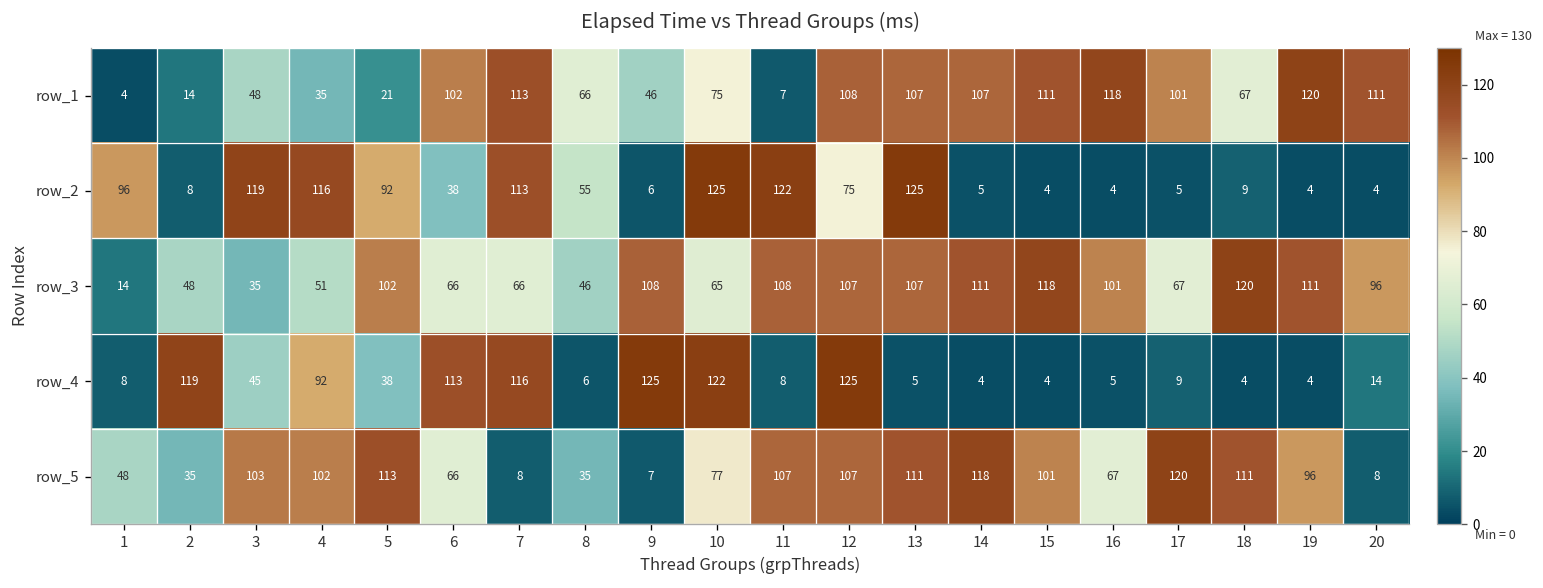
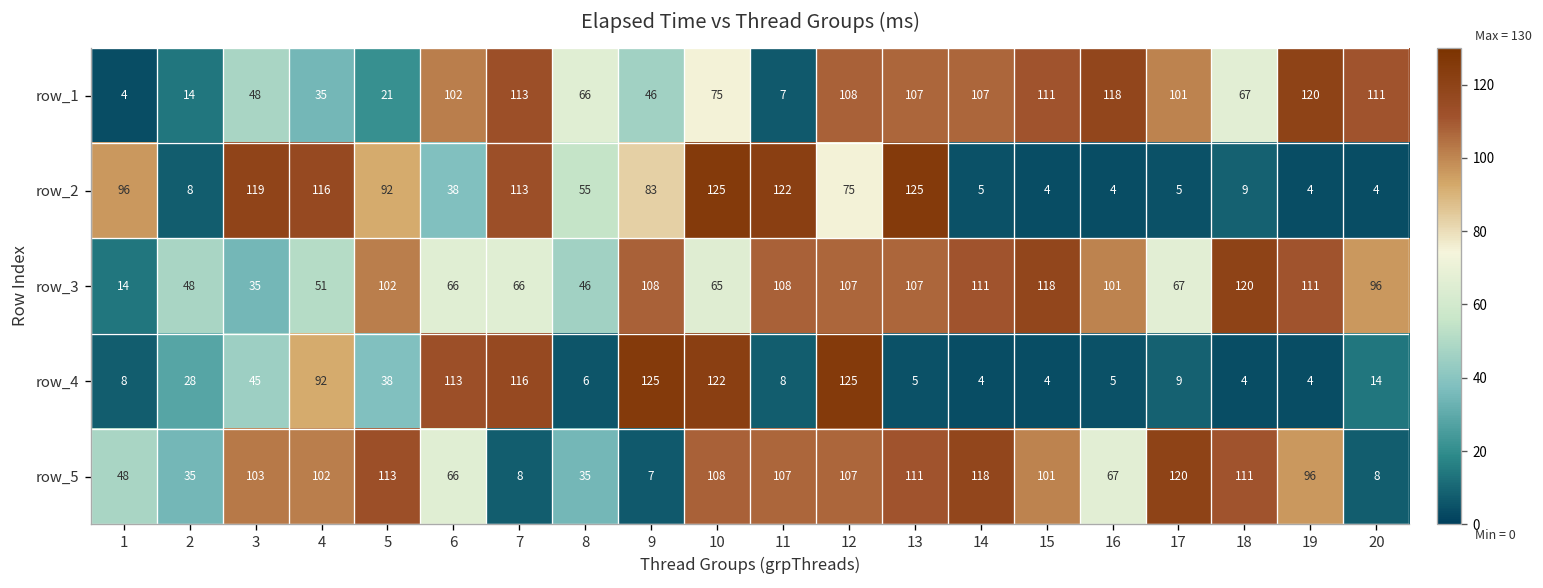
  {
    "row_1": {
      "1": 4,
      "2": 14,
      "3": 48,
      "4": 35,
      "5": 21,
      "6": 102,
      "7": 113,
      "8": 66,
      "9": 46,
      "10": 75,
      "11": 7,
      "12": 108,
      "13": 107,
      "14": 107,
      "15": 111,
      "16": 118,
      "17": 101,
      "18": 67,
      "19": 120,
      "20": 111
    },
    "row_2": {
      "1": 96,
      "2": 8,
      "3": 119,
      "4": 116,
      "5": 92,
      "6": 38,
      "7": 113,
      "8": 55,
-     "9": 6,
+     "9": 83,
      "10": 125,
      "11": 122,
      "12": 75,
      "13": 125,
      "14": 5,
      "15": 4,
      "16": 4,
      "17": 5,
      "18": 9,
      "19": 4,
      "20": 4
    },
    "row_3": {
      "1": 14,
      "2": 48,
      "3": 35,
      "4": 51,
      "5": 102,
      "6": 66,
      "7": 66,
      "8": 46,
      "9": 108,
      "10": 65,
      "11": 108,
      "12": 107,
      "13": 107,
      "14": 111,
      "15": 118,
      "16": 101,
      "17": 67,
      "18": 120,
      "19": 111,
      "20": 96
    },
    "row_4": {
      "1": 8,
-     "2": 119,
+     "2": 28,
      "3": 45,
      "4": 92,
      "5": 38,
      "6": 113,
      "7": 116,
      "8": 6,
      "9": 125,
      "10": 122,
      "11": 8,
      "12": 125,
      "13": 5,
      "14": 4,
      "15": 4,
      "16": 5,
      "17": 9,
      "18": 4,
      "19": 4,
      "20": 14
    },
    "row_5": {
      "1": 48,
      "2": 35,
      "3": 103,
      "4": 102,
      "5": 113,
      "6": 66,
      "7": 8,
      "8": 35,
      "9": 7,
-     "10": 77,
+     "10": 108,
      "11": 107,
      "12": 107,
      "13": 111,
      "14": 118,
      "15": 101,
      "16": 67,
      "17": 120,
      "18": 111,
      "19": 96,
      "20": 8
    }
  }
